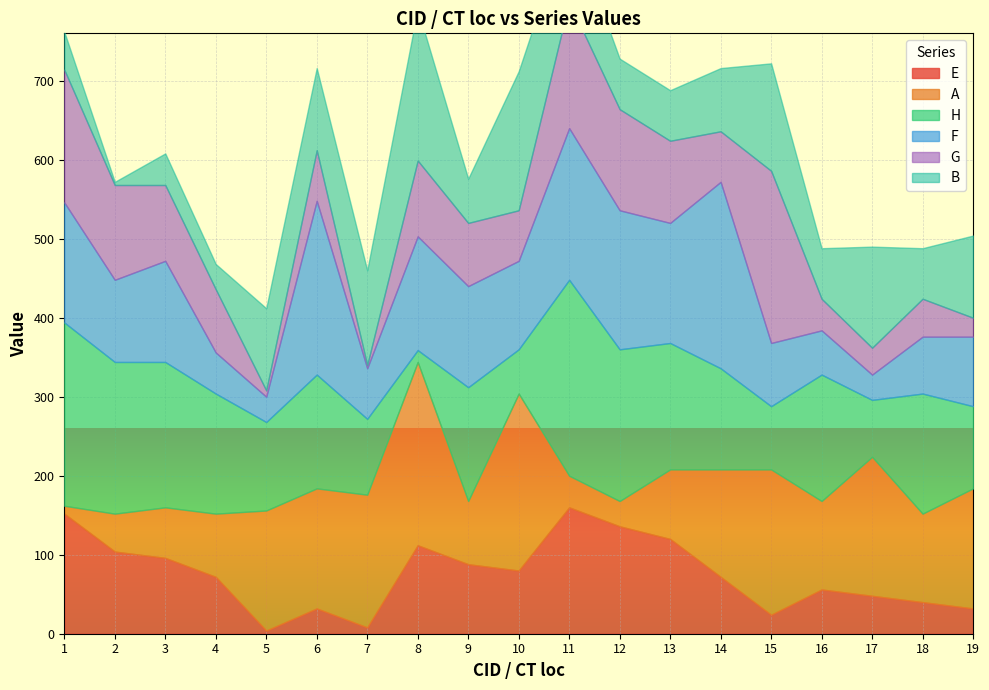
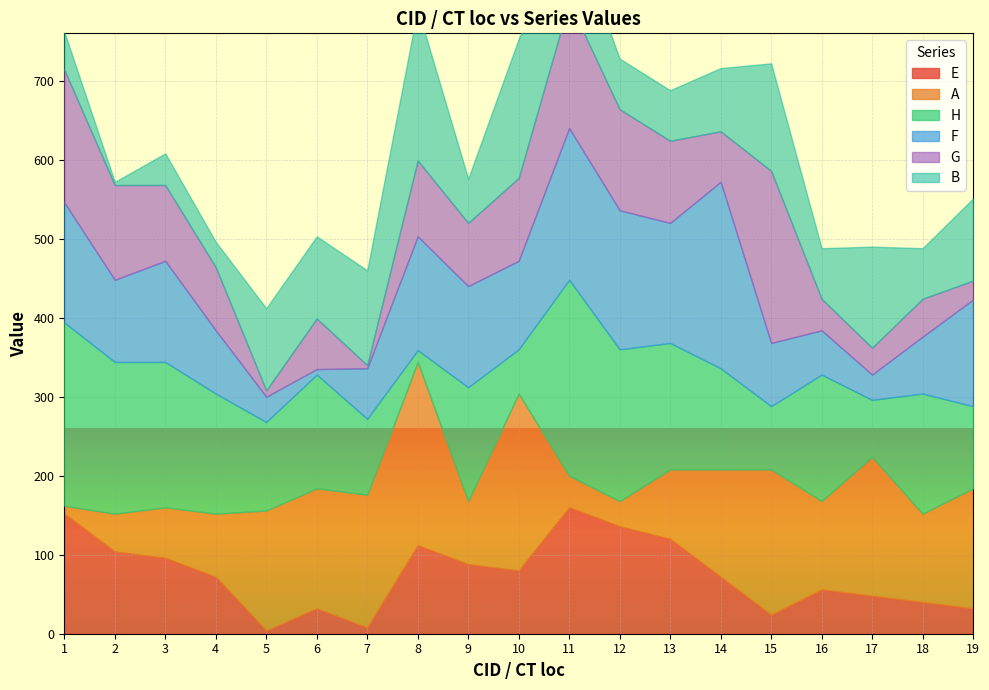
  {
    "F": {
      "1": 150,
      "2": 100,
      "3": 130,
-     "4": 50,
+     "4": 80,
      "5": 30,
-     "6": 220,
+     "6": 10,
      "7": 60,
      "8": 140,
      "9": 130,
      "10": 110,
      "11": 190,
      "12": 180,
      "13": 150,
      "14": 240,
      "15": 80,
      "16": 60,
      "17": 30,
      "18": 70,
-     "19": 90
+     "19": 140
    },
    "G": {
      "1": 170,
      "2": 120,
      "3": 100,
      "4": 80,
      "5": 10,
      "6": 60,
      "7": 0,
      "8": 100,
      "9": 80,
-     "10": 60,
+     "10": 110,
      "12": 130,
      "13": 100,
      "14": 60,
      "15": 220,
      "16": 40,
      "17": 30,
      "18": 50,
      "19": 20
    }
  }
